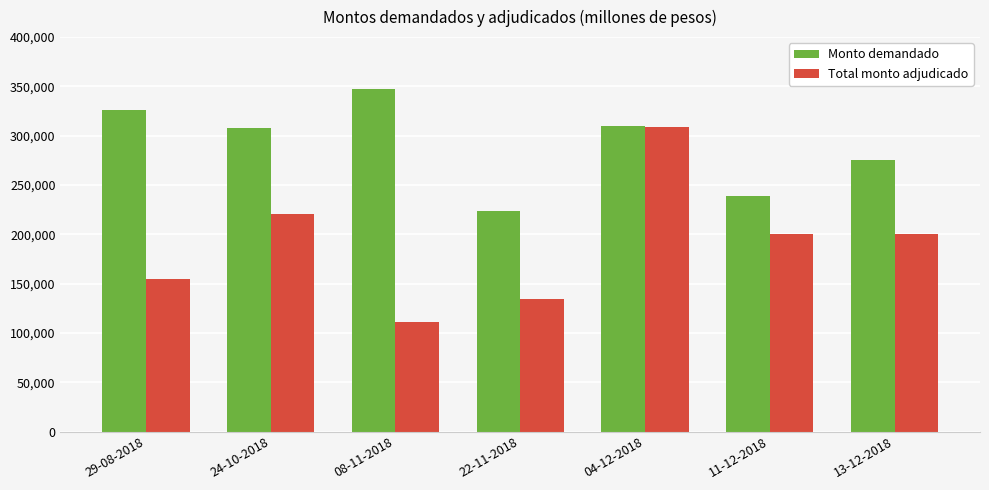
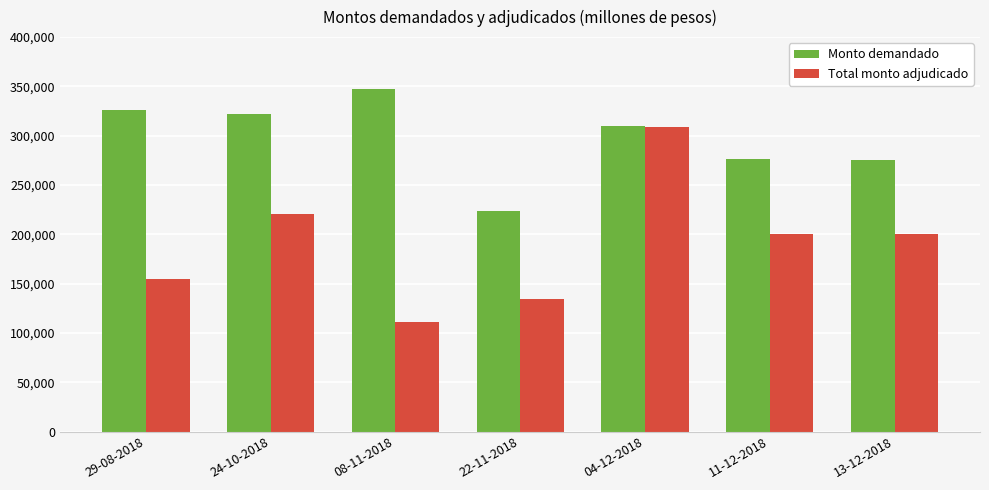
  {
    "Monto demandado": {
      "29-08-2018": "330,000",
-     "24-10-2018": "310,000",
+     "24-10-2018": "320,000",
      "08-11-2018": "350,000",
      "22-11-2018": "220,000",
      "04-12-2018": "310,000",
-     "11-12-2018": "240,000",
+     "11-12-2018": "280,000",
      "13-12-2018": "280,000"
    },
    "Total monto adjudicado": {
      "29-08-2018": "160,000",
      "24-10-2018": "220,000",
      "08-11-2018": "110,000",
      "22-11-2018": "130,000",
      "04-12-2018": "310,000",
      "11-12-2018": "200,000",
      "13-12-2018": "200,000"
    }
  }
